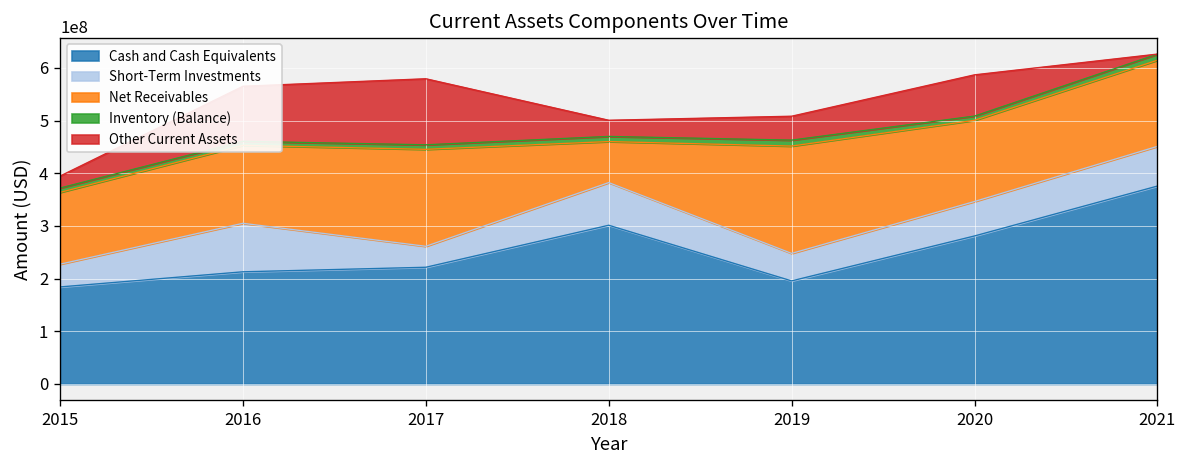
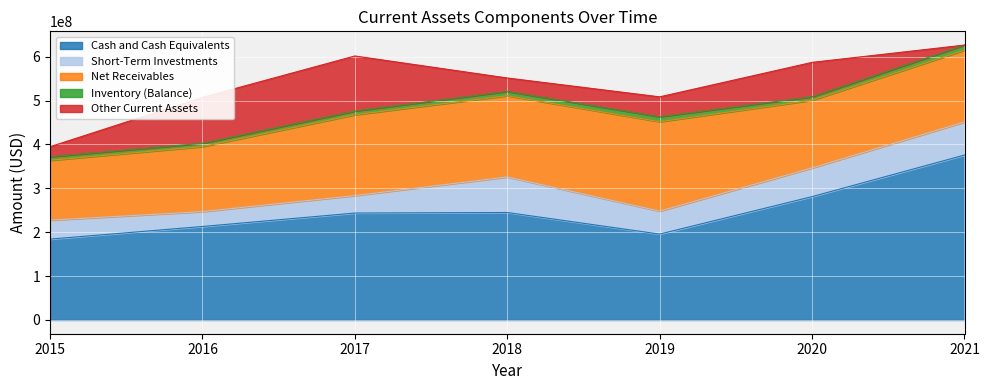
  {
    "Cash and Cash Equivalents": {
      "2015": 180000000,
      "2016": 210000000,
-     "2017": 220000000,
-     "2018": 300000000,
+     "2017": 240000000,
+     "2018": 240000000,
      "2019": 200000000,
      "2020": 280000000,
      "2021": 380000000
    },
    "Short-Term Investments": {
      "2015": 40000000,
-     "2016": 90000000,
+     "2016": 30000000,
      "2017": 40000000,
      "2018": 80000000,
      "2019": 50000000,
      "2020": 70000000,
      "2021": 80000000
    },
    "Net Receivables": {
      "2015": 140000000,
      "2016": 150000000,
      "2017": 180000000,
-     "2018": 80000000,
+     "2018": 190000000,
      "2019": 200000000,
      "2020": 150000000,
      "2021": 160000000
    },
    "Inventory (Balance)": {
      "2015": 10000000,
      "2017": 10000000,
      "2018": 10000000,
      "2019": 10000000,
      "2020": 10000000
    },
    "Other Current Assets": {
      "2015": 20000000,
      "2017": 130000000,
      "2018": 30000000,
      "2019": 50000000,
      "2020": 80000000
    }
  }
